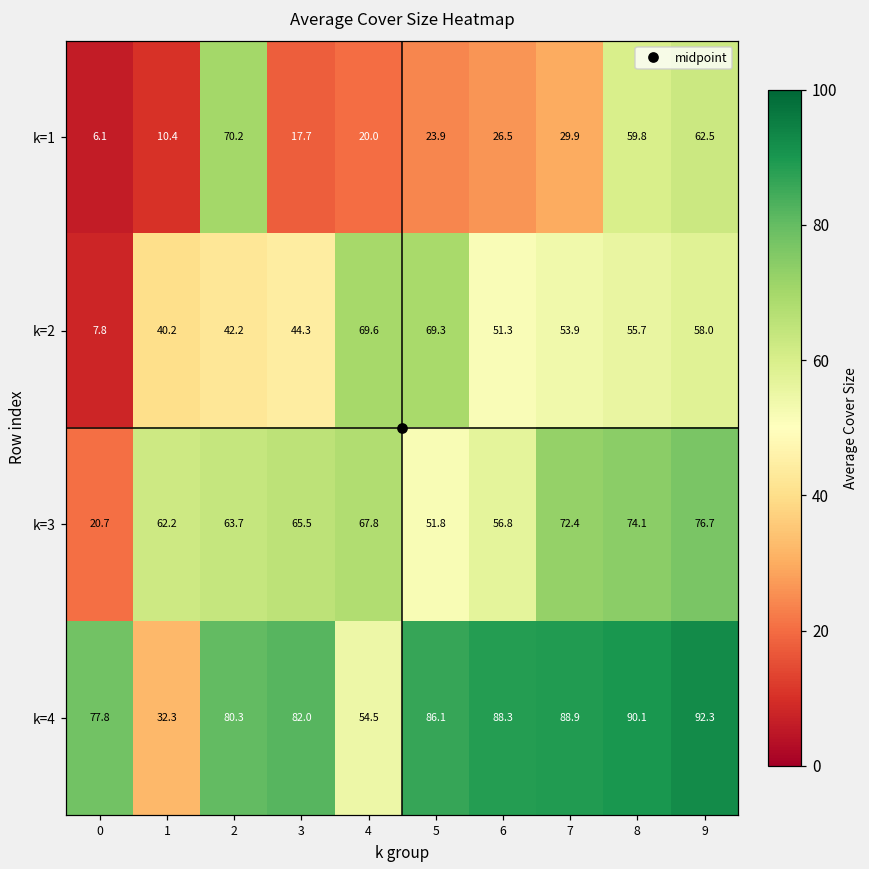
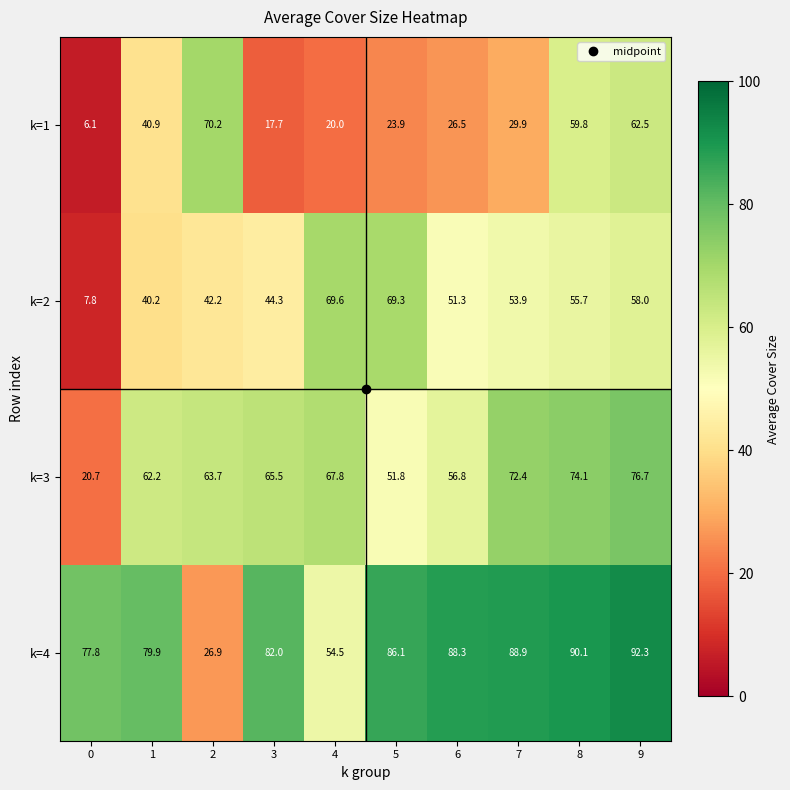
  {
    "k=1": {
      "0": 6.1,
-     "1": 10.4,
+     "1": 40.9,
      "2": 70.2,
      "3": 17.7,
      "4": 20.0,
      "5": 23.9,
      "6": 26.5,
      "7": 29.9,
      "8": 59.8,
      "9": 62.5
    },
    "k=2": {
      "0": 7.8,
      "1": 40.2,
      "2": 42.2,
      "3": 44.3,
      "4": 69.6,
      "5": 69.3,
      "6": 51.3,
      "7": 53.9,
      "8": 55.7,
      "9": 58.0
    },
    "k=3": {
      "0": 20.7,
      "1": 62.2,
      "2": 63.7,
      "3": 65.5,
      "4": 67.8,
      "5": 51.8,
      "6": 56.8,
      "7": 72.4,
      "8": 74.1,
      "9": 76.7
    },
    "k=4": {
      "0": 77.8,
-     "1": 32.3,
-     "2": 80.3,
+     "1": 79.9,
+     "2": 26.9,
      "3": 82.0,
      "4": 54.5,
      "5": 86.1,
      "6": 88.3,
      "7": 88.9,
      "8": 90.1,
      "9": 92.3
    }
  }
